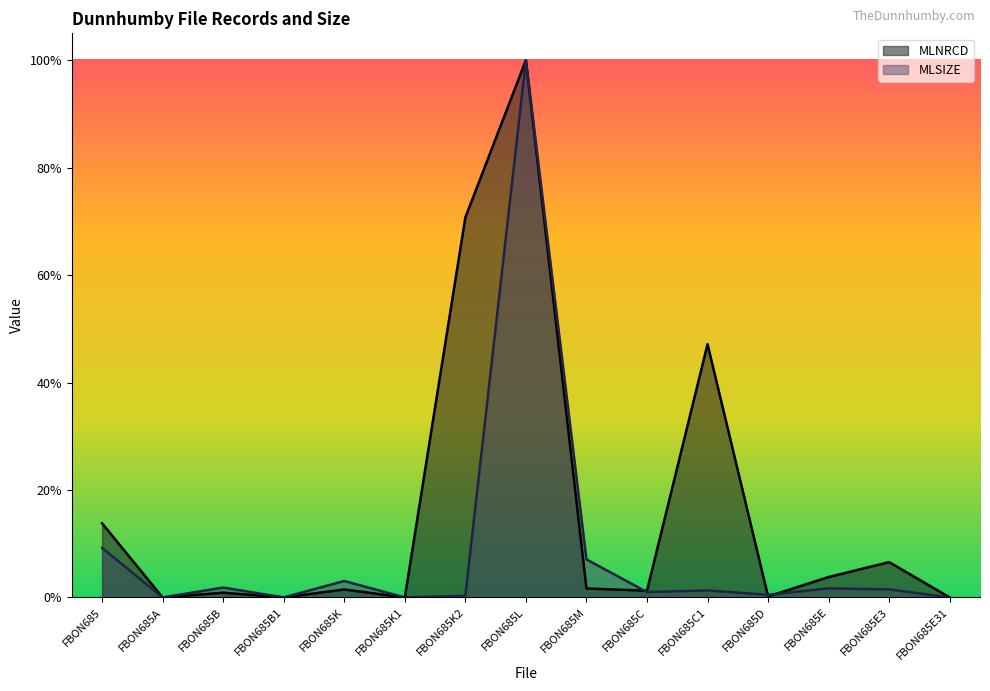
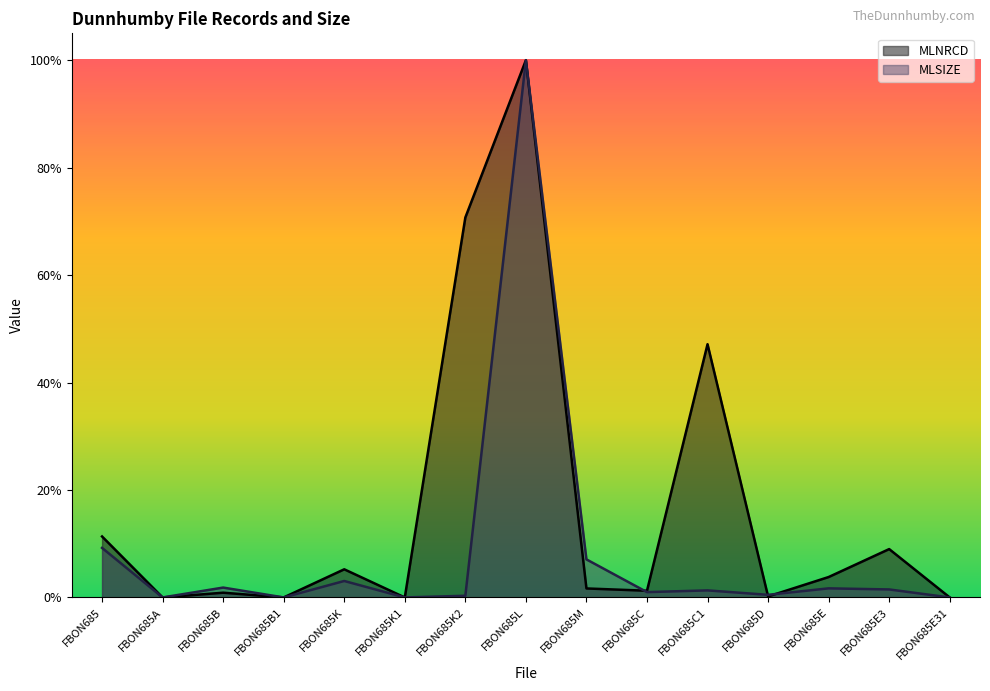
  {
    "MLNRCD": {
-     "FBON685": "14%",
+     "FBON685": "11%",
      "FBON685B": "1%",
-     "FBON685K": "1%",
+     "FBON685K": "5%",
      "FBON685K2": "71%",
      "FBON685M": "2%",
      "FBON685C1": "47%",
      "FBON685E": "4%",
-     "FBON685E3": "7%"
+     "FBON685E3": "9%"
    },
    "MLSIZE": {
      "FBON685": "9%",
      "FBON685B": "2%",
      "FBON685K": "3%",
      "FBON685K2": "0%",
      "FBON685M": "7%",
      "FBON685C1": "1%",
      "FBON685E": "2%",
      "FBON685E3": "1%"
    }
  }
